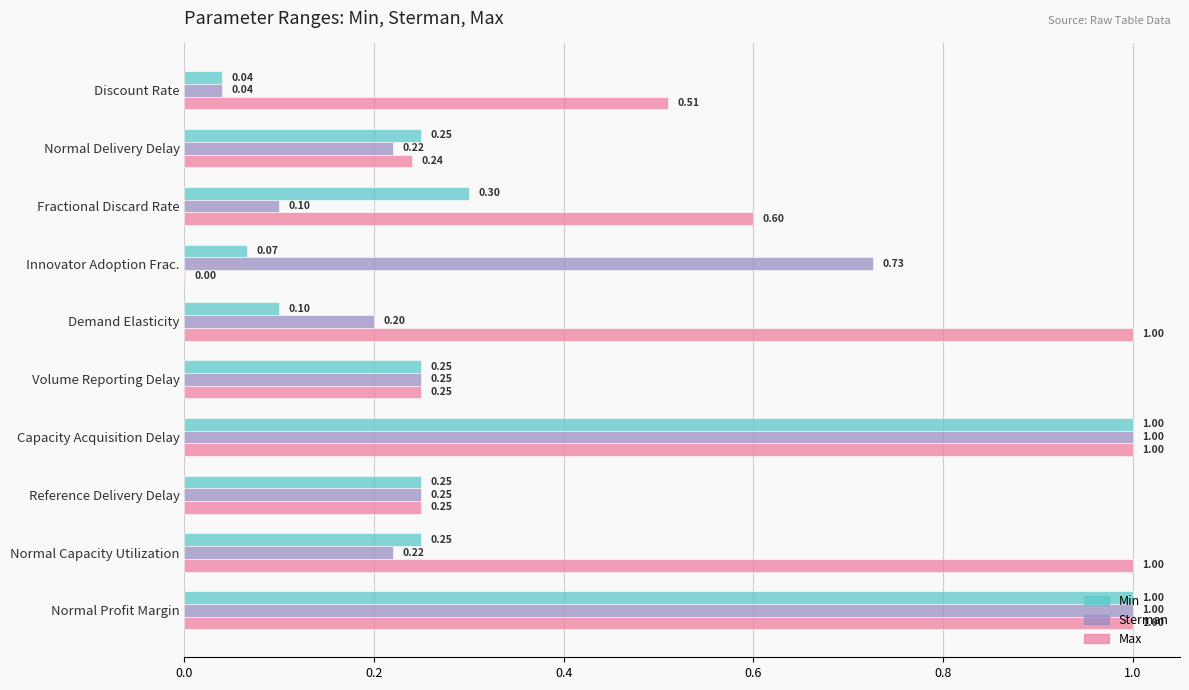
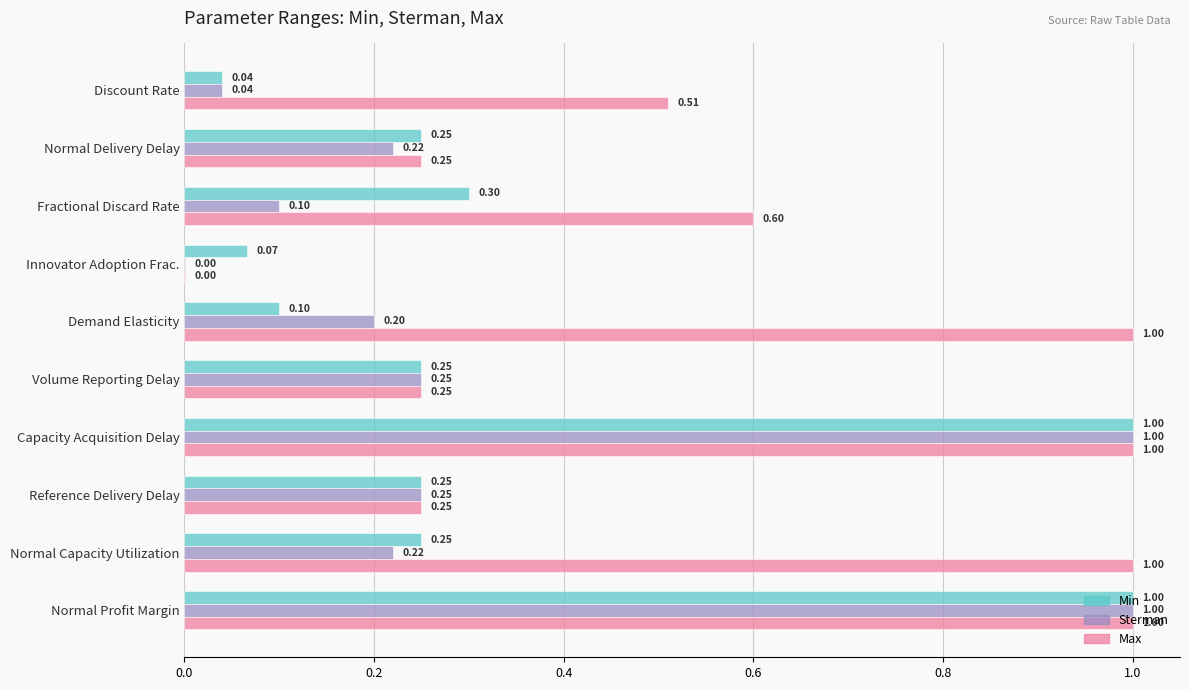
  {
    "Min": {
      "Discount Rate": 0.04,
      "Normal Delivery Delay": 0.25,
      "Fractional Discard Rate": 0.30,
      "Innovator Adoption Frac.": 0.07,
      "Demand Elasticity": 0.10,
      "Volume Reporting Delay": 0.25,
      "Capacity Acquisition Delay": 1.00,
      "Reference Delivery Delay": 0.25,
      "Normal Capacity Utilization": 0.25,
      "Normal Profit Margin": 1.00
    },
    "Sterman": {
      "Discount Rate": 0.04,
      "Normal Delivery Delay": 0.22,
      "Fractional Discard Rate": 0.10,
-     "Innovator Adoption Frac.": 0.73,
+     "Innovator Adoption Frac.": 0.00,
      "Demand Elasticity": 0.20,
      "Volume Reporting Delay": 0.25,
      "Capacity Acquisition Delay": 1.00,
      "Reference Delivery Delay": 0.25,
      "Normal Capacity Utilization": 0.22,
      "Normal Profit Margin": 1.00
    },
    "Max": {
      "Discount Rate": 0.51,
-     "Normal Delivery Delay": 0.24,
+     "Normal Delivery Delay": 0.25,
      "Fractional Discard Rate": 0.60,
      "Innovator Adoption Frac.": 0.00,
      "Demand Elasticity": 1.00,
      "Volume Reporting Delay": 0.25,
      "Capacity Acquisition Delay": 1.00,
      "Reference Delivery Delay": 0.25,
      "Normal Capacity Utilization": 1.00,
      "Normal Profit Margin": 1.00
    }
  }
